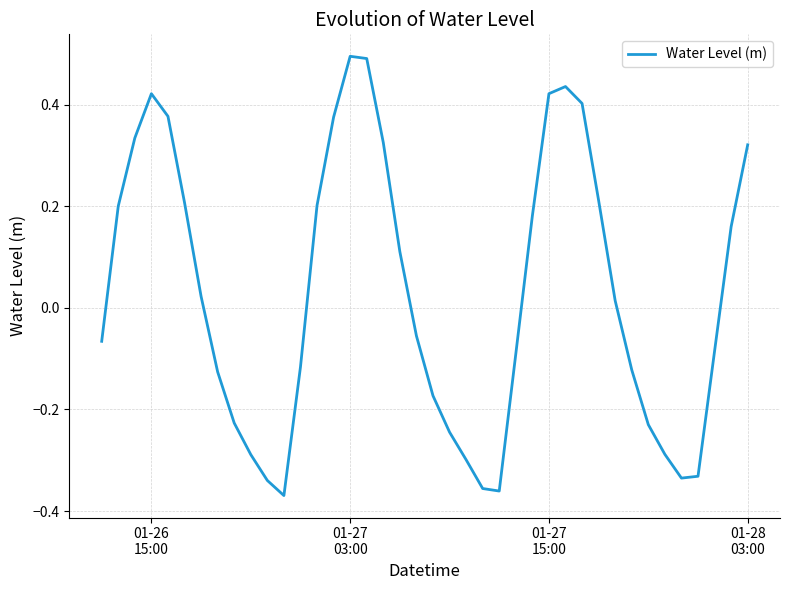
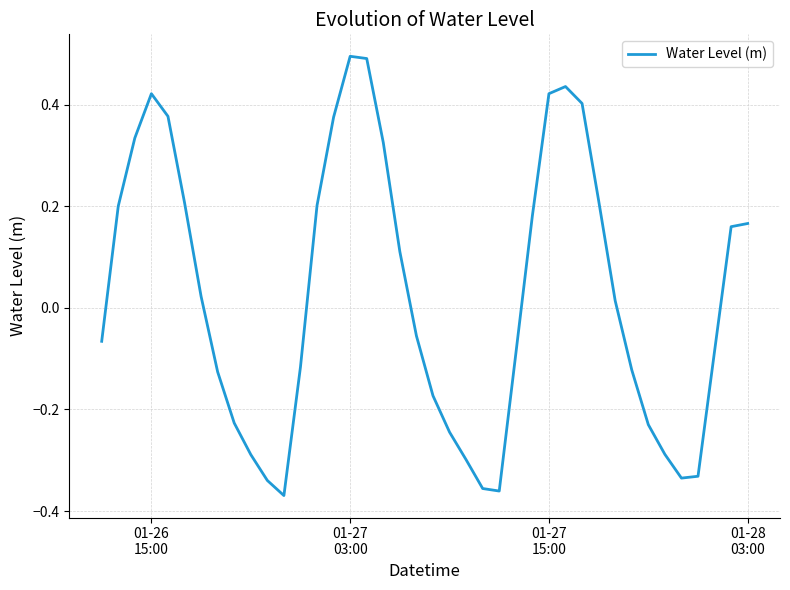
  {
    "01-26 15:00": 0.42,
    "01-27 03:00": 0.50,
    "01-27 15:00": 0.42,
-   "01-28 03:00": 0.32
+   "01-28 03:00": 0.17
  }
